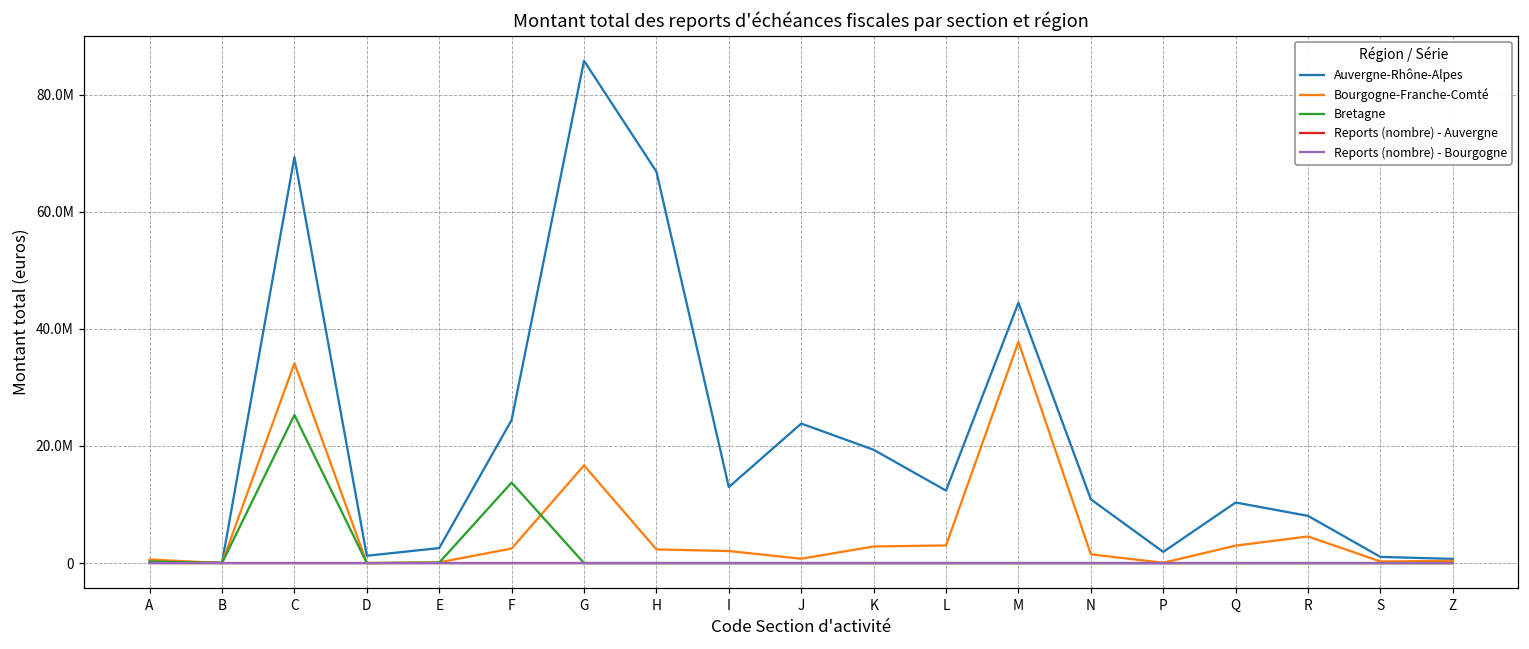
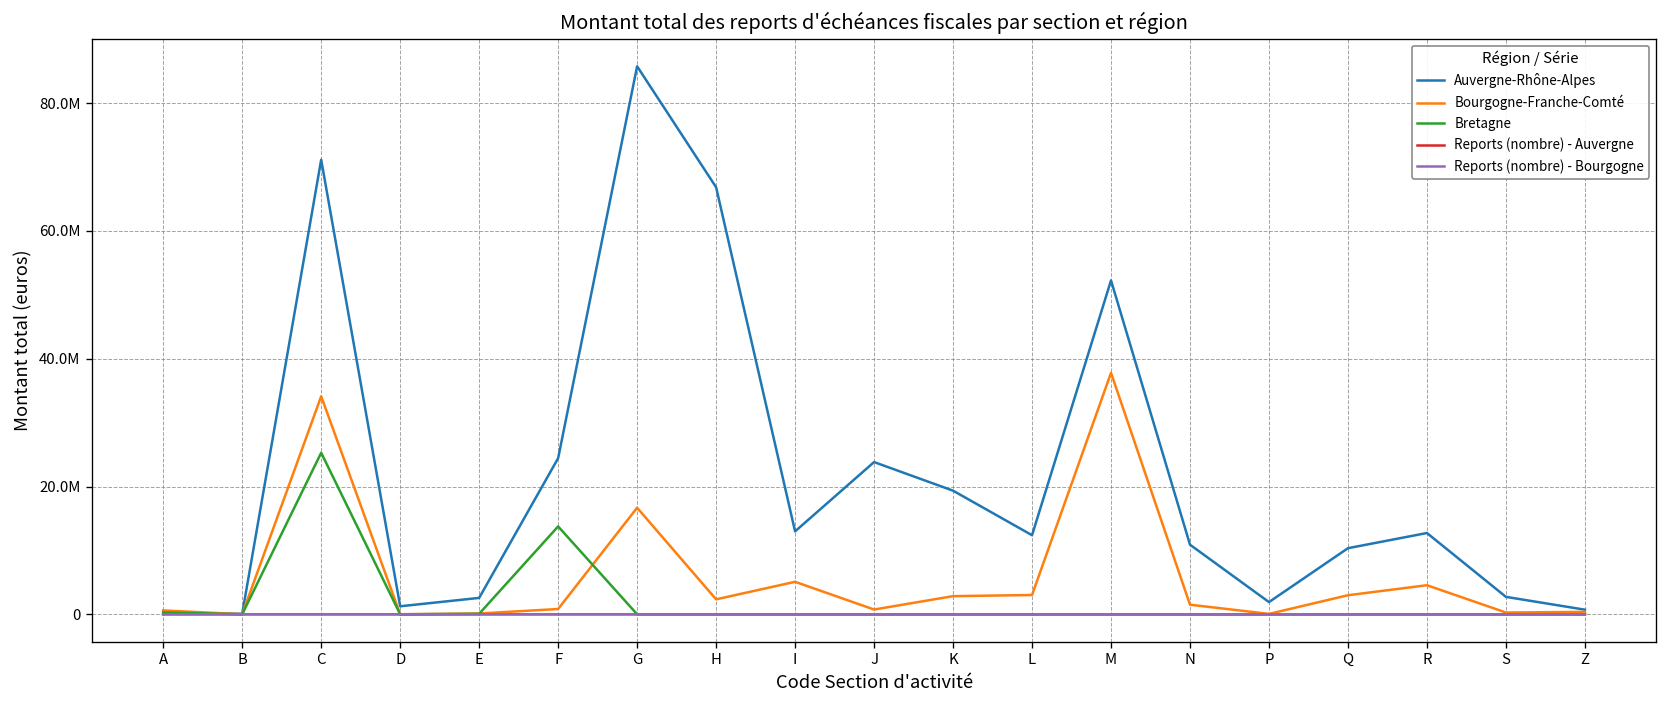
  {
    "Auvergne-Rhône-Alpes": {
-     "C": 69000000,
+     "C": 71000000,
      "D": 1000000,
      "E": 3000000,
      "F": 24000000,
      "G": 86000000,
      "H": 67000000,
      "I": 13000000,
      "J": 24000000,
      "K": 19000000,
      "L": 12000000,
-     "M": 44000000,
+     "M": 52000000,
      "N": 11000000,
      "P": 2000000,
      "Q": 10000000,
-     "R": 8000000,
-     "S": 1000000
+     "R": 13000000,
+     "S": 3000000
    },
    "Bourgogne-Franche-Comté": {
      "C": 34000000,
-     "F": 2000000,
+     "F": 1000000,
      "G": 17000000,
      "H": 2000000,
-     "I": 2000000,
+     "I": 5000000,
      "J": 1000000,
      "K": 3000000,
      "L": 3000000,
      "M": 38000000,
      "N": 1000000,
      "Q": 3000000,
      "R": 5000000
    },
    "Bretagne": {
      "C": 25000000,
      "F": 14000000
    },
    "Reports (nombre) - Bourgogne": {
      "C": 0,
      "F": 0
    }
  }
